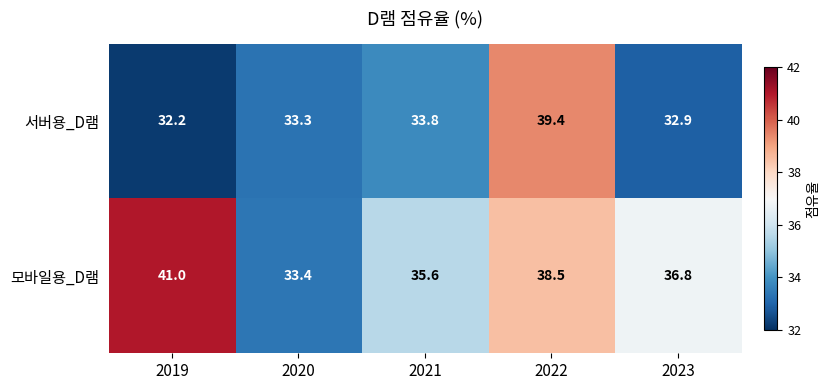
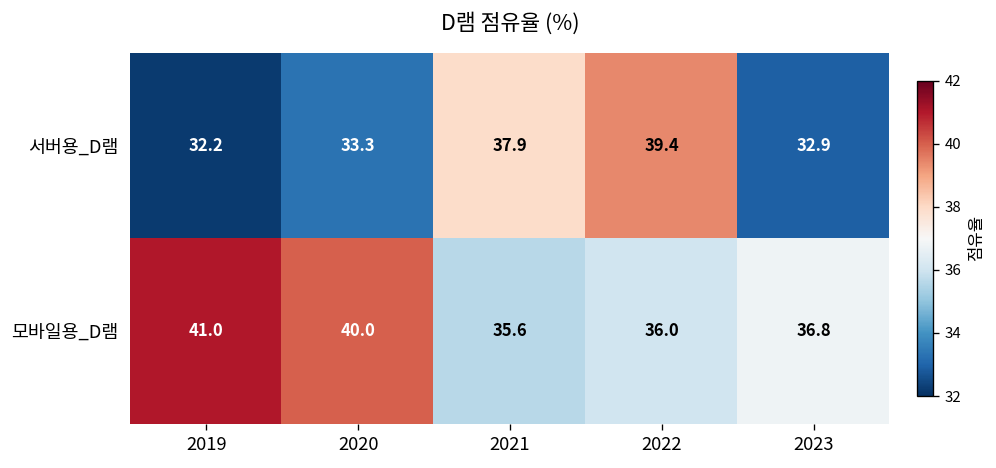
  {
    "서버용_D램": {
      "2019": 32.2,
      "2020": 33.3,
-     "2021": 33.8,
+     "2021": 37.9,
      "2022": 39.4,
      "2023": 32.9
    },
    "모바일용_D램": {
      "2019": 41.0,
-     "2020": 33.4,
+     "2020": 40.0,
      "2021": 35.6,
-     "2022": 38.5,
+     "2022": 36.0,
      "2023": 36.8
    }
  }
